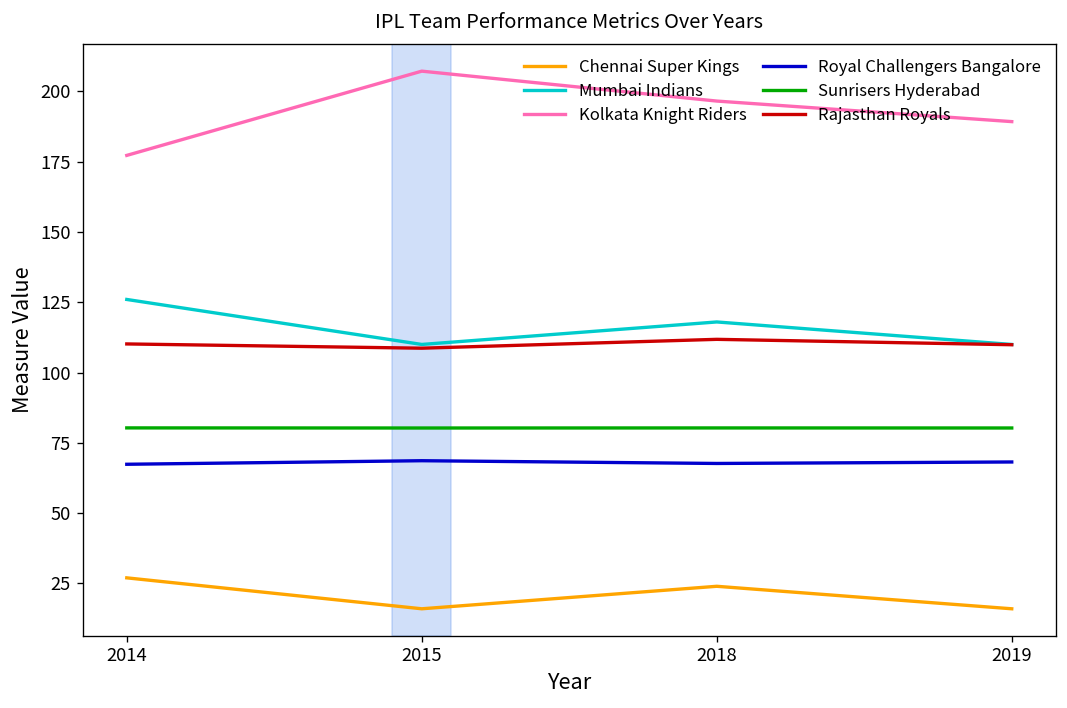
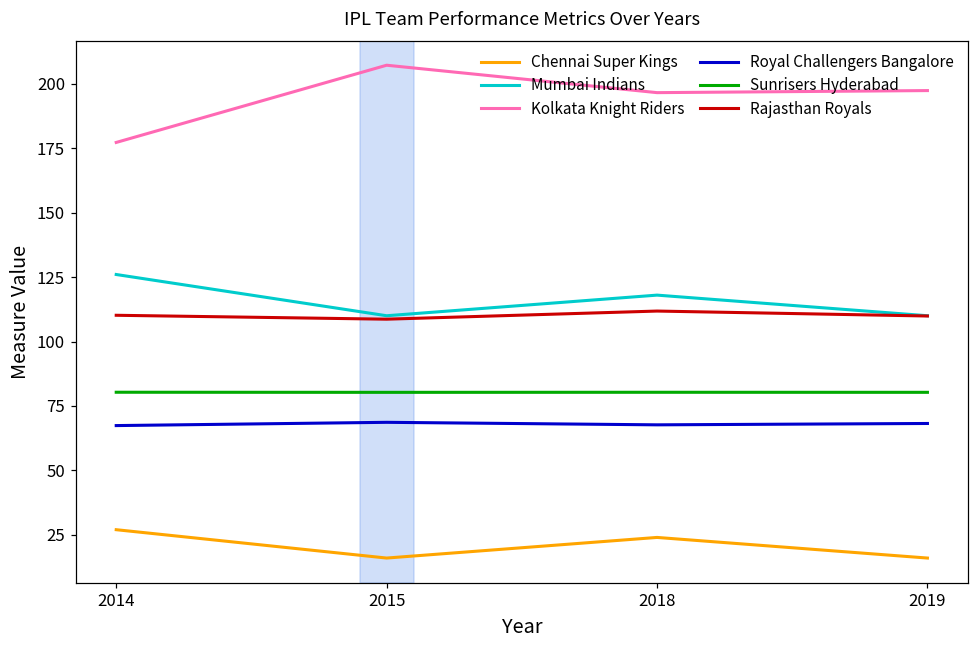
  {
    "Chennai Super Kings": {
      "2014": 27,
      "2015": 16,
      "2018": 24,
      "2019": 16
    },
    "Mumbai Indians": {
      "2014": 126,
      "2015": 110,
      "2018": 118
    },
    "Kolkata Knight Riders": {
      "2014": 177,
      "2015": 207,
      "2018": 197,
-     "2019": 189
+     "2019": 197
    },
    "Royal Challengers Bangalore": {
      "2014": 67,
      "2015": 69,
      "2018": 68,
      "2019": 68
    },
    "Sunrisers Hyderabad": {
      "2014": 80,
      "2015": 80,
      "2018": 80,
      "2019": 80
    },
    "Rajasthan Royals": {
      "2014": 110,
      "2015": 109,
      "2018": 112
    }
  }
